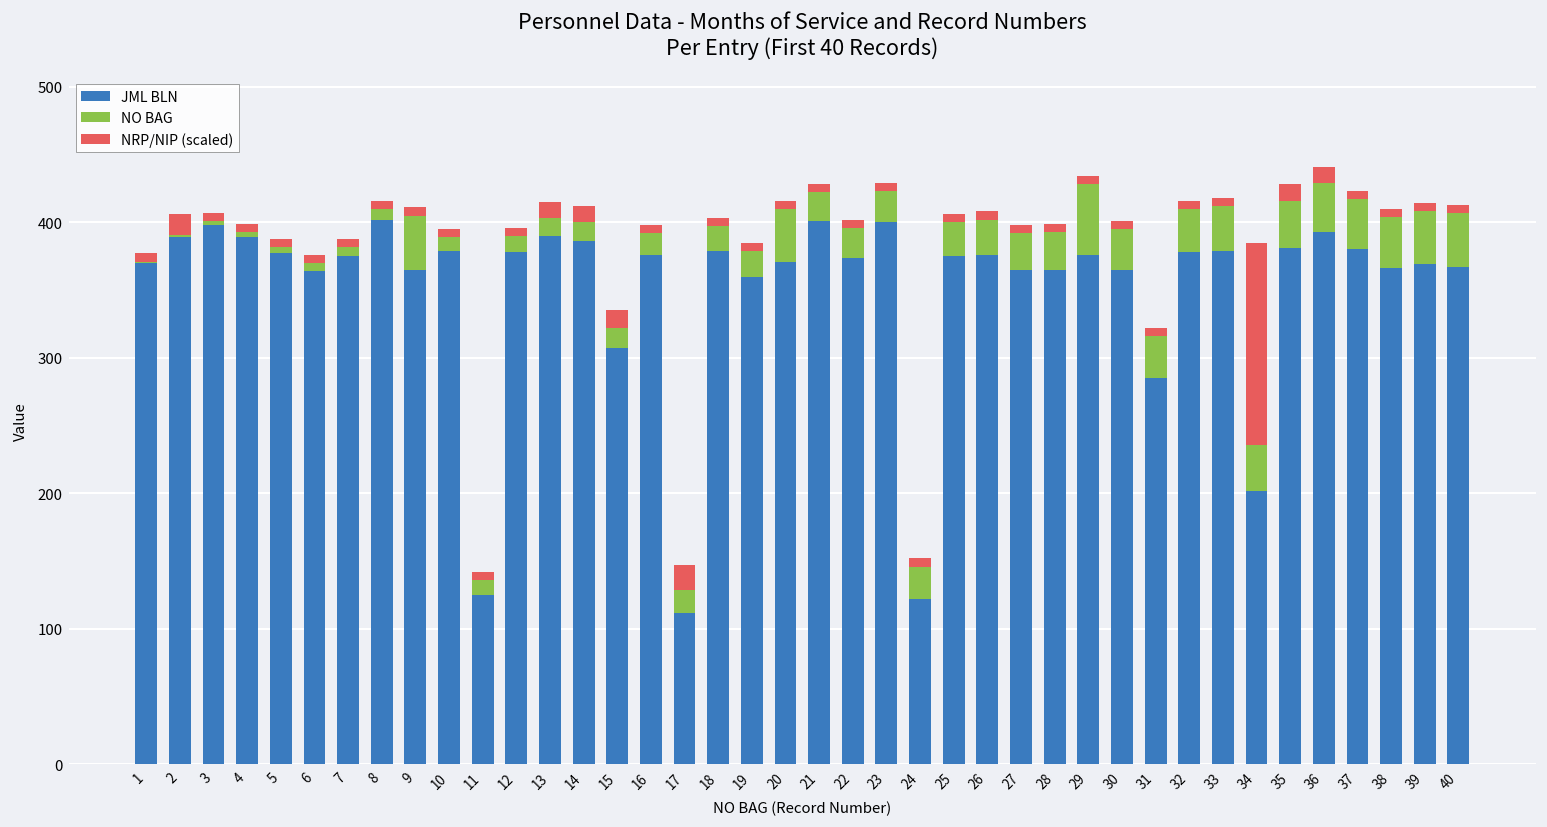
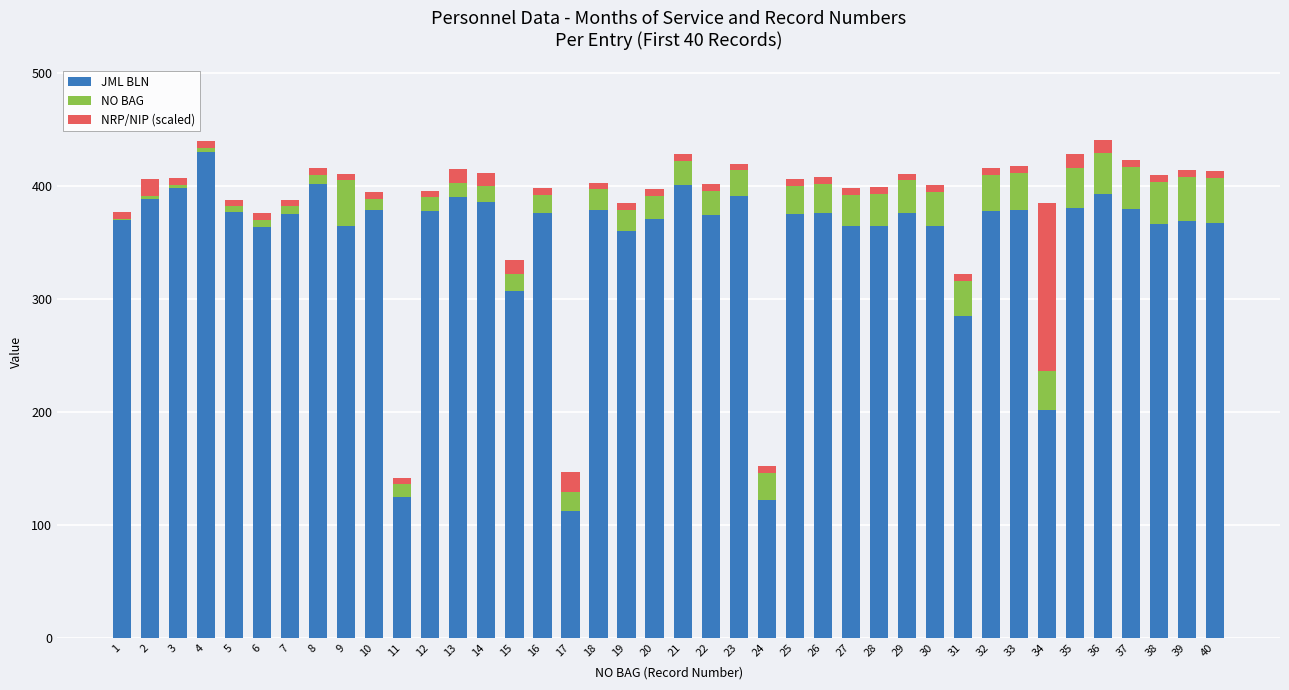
  {
    "JML BLN": {
      "1": 370,
      "2": 389,
      "3": 398,
-     "4": 389,
+     "4": 430,
      "5": 377,
      "6": 364,
      "7": 375,
      "8": 402,
      "9": 365,
      "10": 379,
      "11": 125,
      "12": 378,
      "13": 390,
      "14": 386,
      "15": 307,
      "16": 376,
      "17": 112,
      "18": 379,
      "19": 360,
      "20": 371,
      "21": 401,
      "22": 374,
-     "23": 400,
+     "23": 391,
      "24": 122,
      "25": 375,
      "26": 376,
      "27": 365,
      "28": 365,
      "29": 376,
      "30": 365,
      "31": 285,
      "32": 378,
      "33": 379,
      "34": 202,
      "35": 381,
      "36": 393,
      "37": 380,
      "38": 366,
      "39": 369,
      "40": 367
    },
    "NO BAG": {
      "3": 3,
      "4": 4,
      "5": 5,
      "6": 6,
      "7": 7,
      "8": 8,
      "9": 40,
      "10": 10,
      "11": 11,
      "12": 12,
      "13": 13,
      "14": 14,
      "15": 15,
      "16": 16,
      "17": 17,
      "18": 18,
      "19": 19,
-     "20": 39,
+     "20": 20,
      "21": 21,
      "22": 22,
      "23": 23,
      "24": 24,
      "25": 25,
      "26": 26,
      "27": 27,
      "28": 28,
-     "29": 52,
+     "29": 29,
      "30": 30,
      "31": 31,
      "32": 32,
      "33": 33,
      "34": 34,
      "35": 35,
      "36": 36,
      "37": 37,
      "38": 38,
      "39": 39,
      "40": 40
    },
    "NRP/NIP (scaled)": {
      "1": 6,
      "2": 15,
      "3": 6,
      "4": 6,
      "5": 6,
      "6": 6,
      "7": 6,
      "8": 6,
      "9": 6,
      "10": 6,
      "11": 6,
      "12": 6,
      "13": 12,
      "14": 12,
      "15": 13,
      "16": 6,
      "17": 18,
      "18": 6,
      "19": 6,
      "20": 6,
      "21": 6,
      "22": 6,
      "23": 6,
      "24": 6,
      "25": 6,
      "26": 6,
      "27": 6,
      "28": 6,
      "29": 6,
      "30": 6,
      "31": 6,
      "32": 6,
      "33": 6,
      "34": 149,
      "35": 12,
      "36": 12,
      "37": 6,
      "38": 6,
      "39": 6,
      "40": 6
    }
  }
